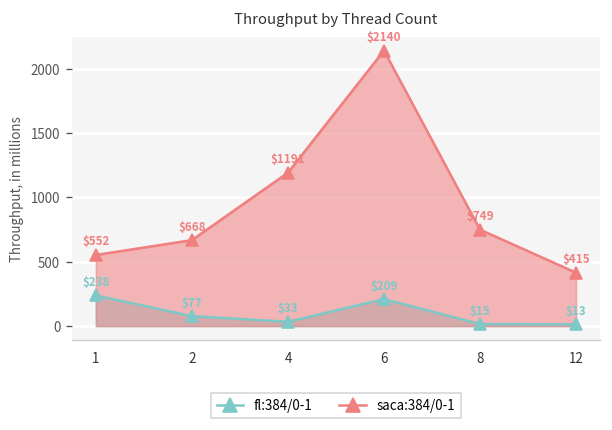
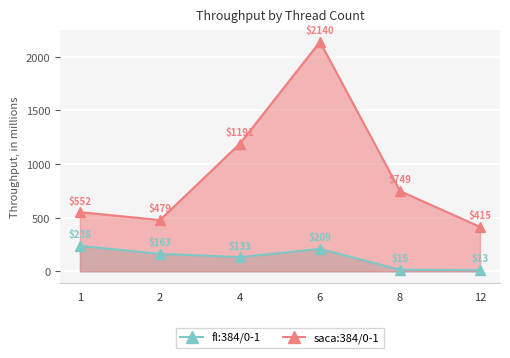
  {
    "fl:384/0-1": {
      "1": "$238",
-     "2": "$77",
-     "4": "$33",
+     "2": "$163",
+     "4": "$133",
      "6": "$209",
      "8": "$15",
      "12": "$13"
    },
    "saca:384/0-1": {
      "1": "$552",
-     "2": "$668",
+     "2": "$479",
      "4": "$1191",
      "6": "$2140",
      "8": "$749",
      "12": "$415"
    }
  }
